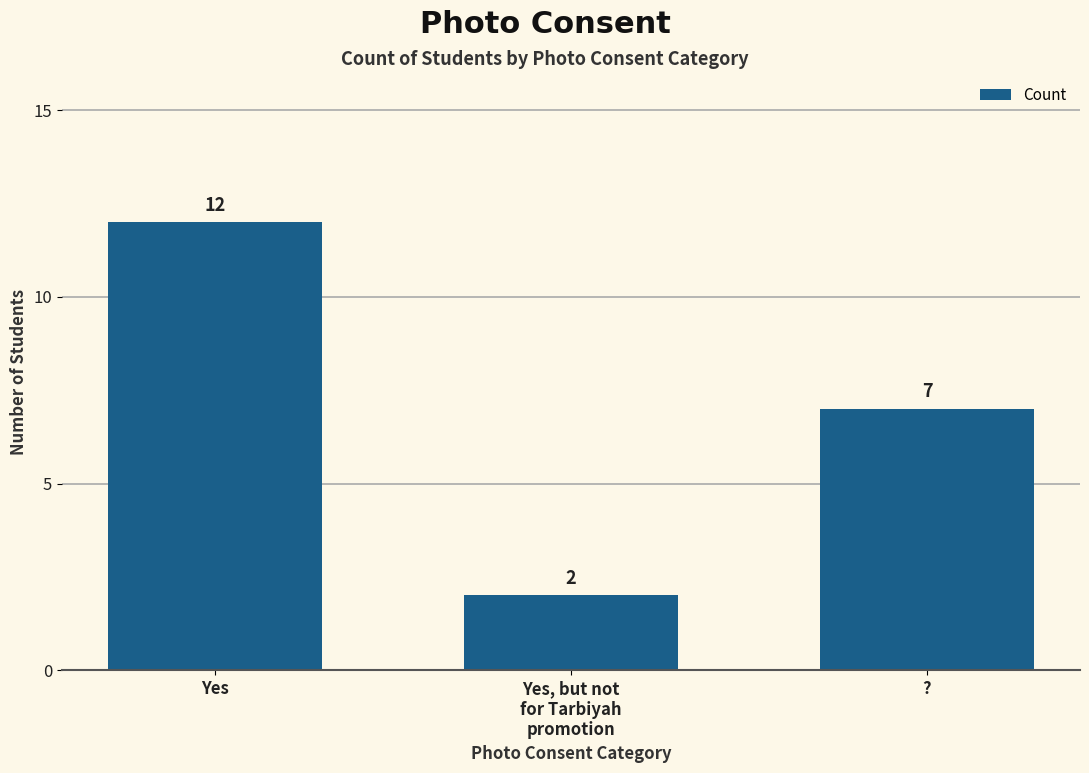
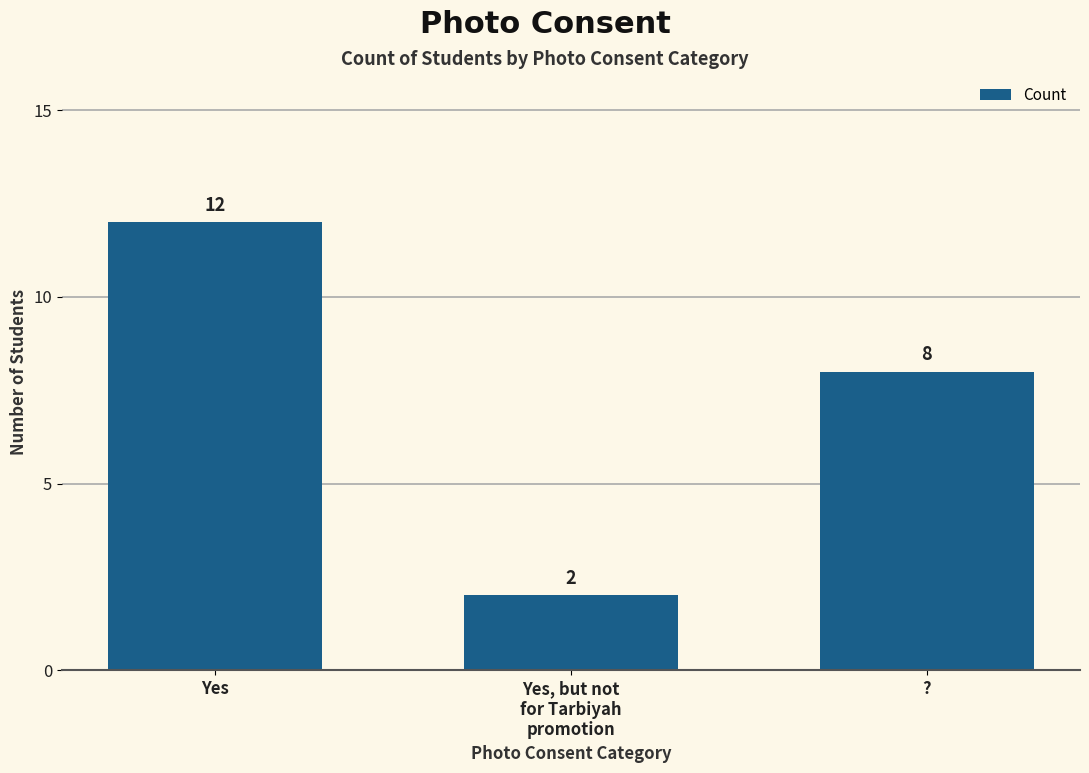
  {
    "Yes": 12,
    "Yes, but not for Tarbiyah promotion": 2,
-   "?": 7
+   "?": 8
  }
